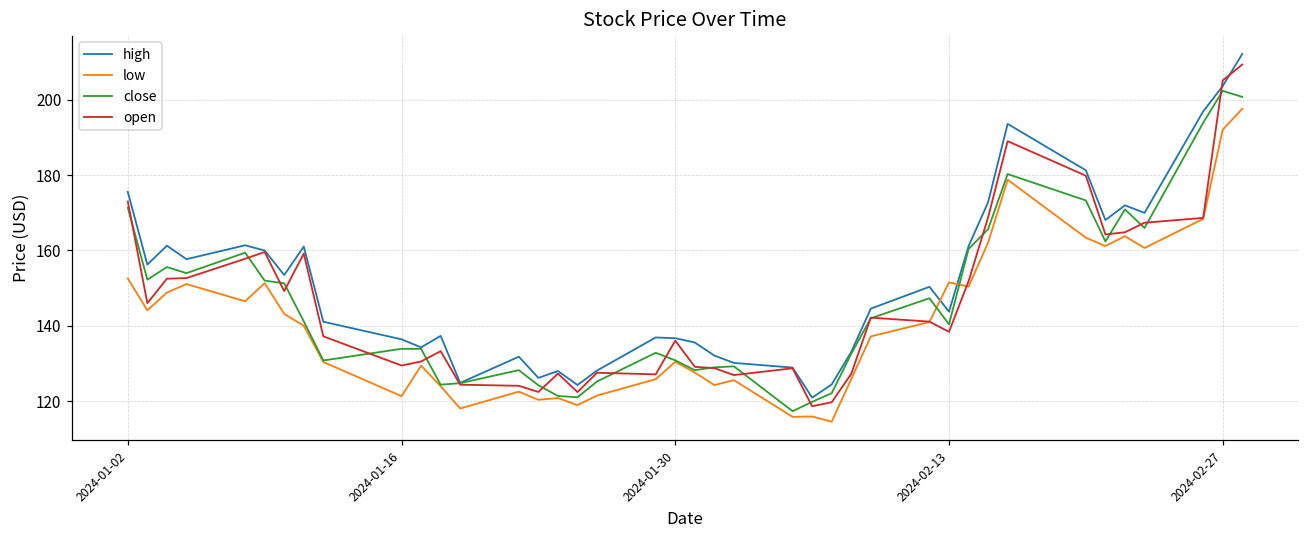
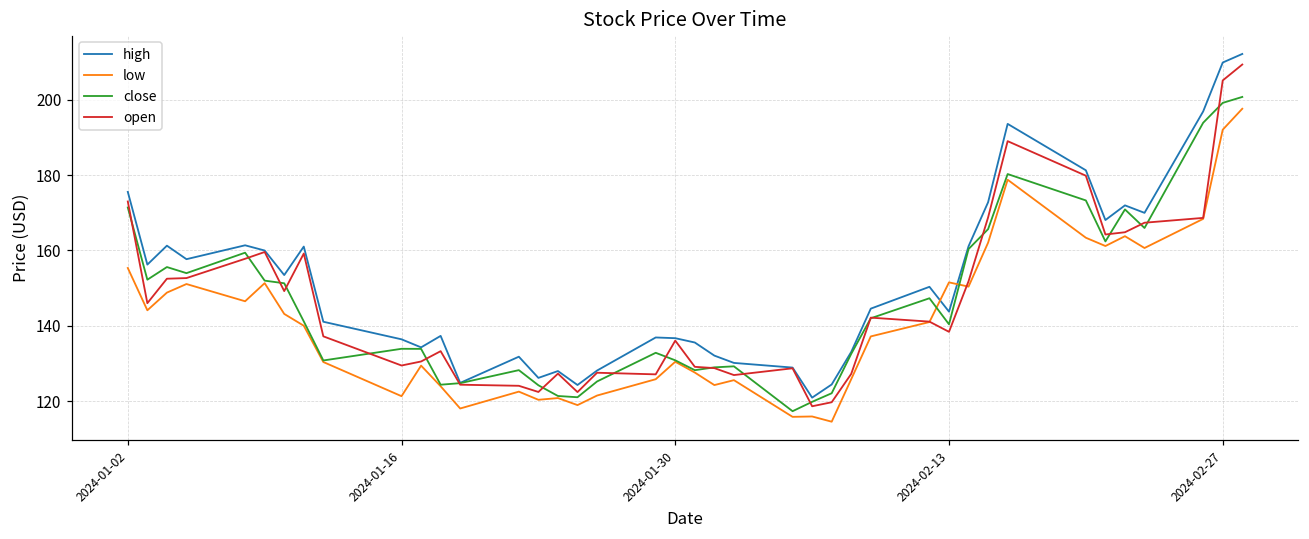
  {
    "high": {
      "2024-01-02": 176,
      "2024-01-16": 136,
      "2024-02-13": 144,
-     "2024-02-27": 204
+     "2024-02-27": 210
    },
    "low": {
-     "2024-01-02": 153,
+     "2024-01-02": 155,
      "2024-01-16": 121,
      "2024-02-13": 152,
      "2024-02-27": 192
    },
    "close": {
      "2024-01-02": 171,
      "2024-01-16": 134,
      "2024-02-13": 140,
-     "2024-02-27": 202
+     "2024-02-27": 199
    },
    "open": {
      "2024-01-02": 173,
      "2024-01-16": 129,
      "2024-02-13": 138,
      "2024-02-27": 205
    }
  }
